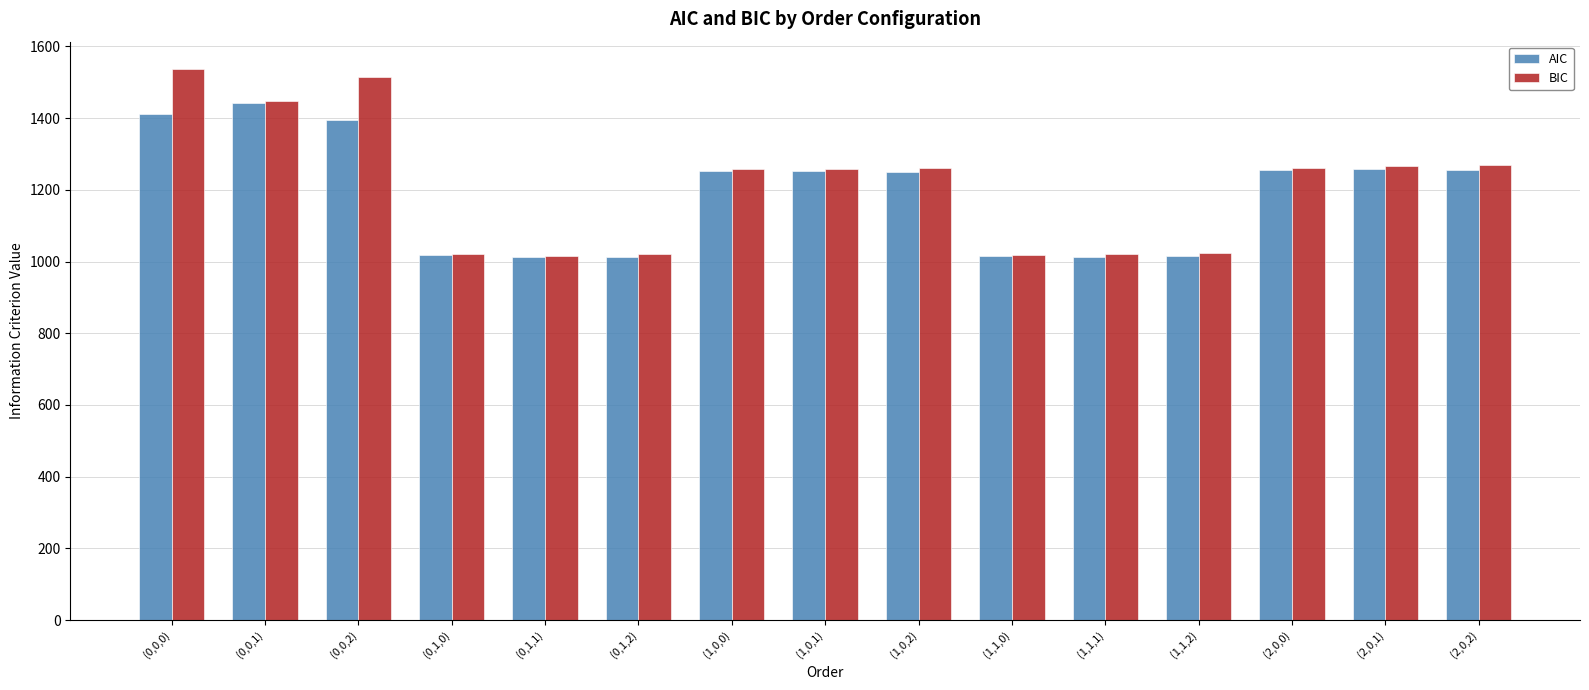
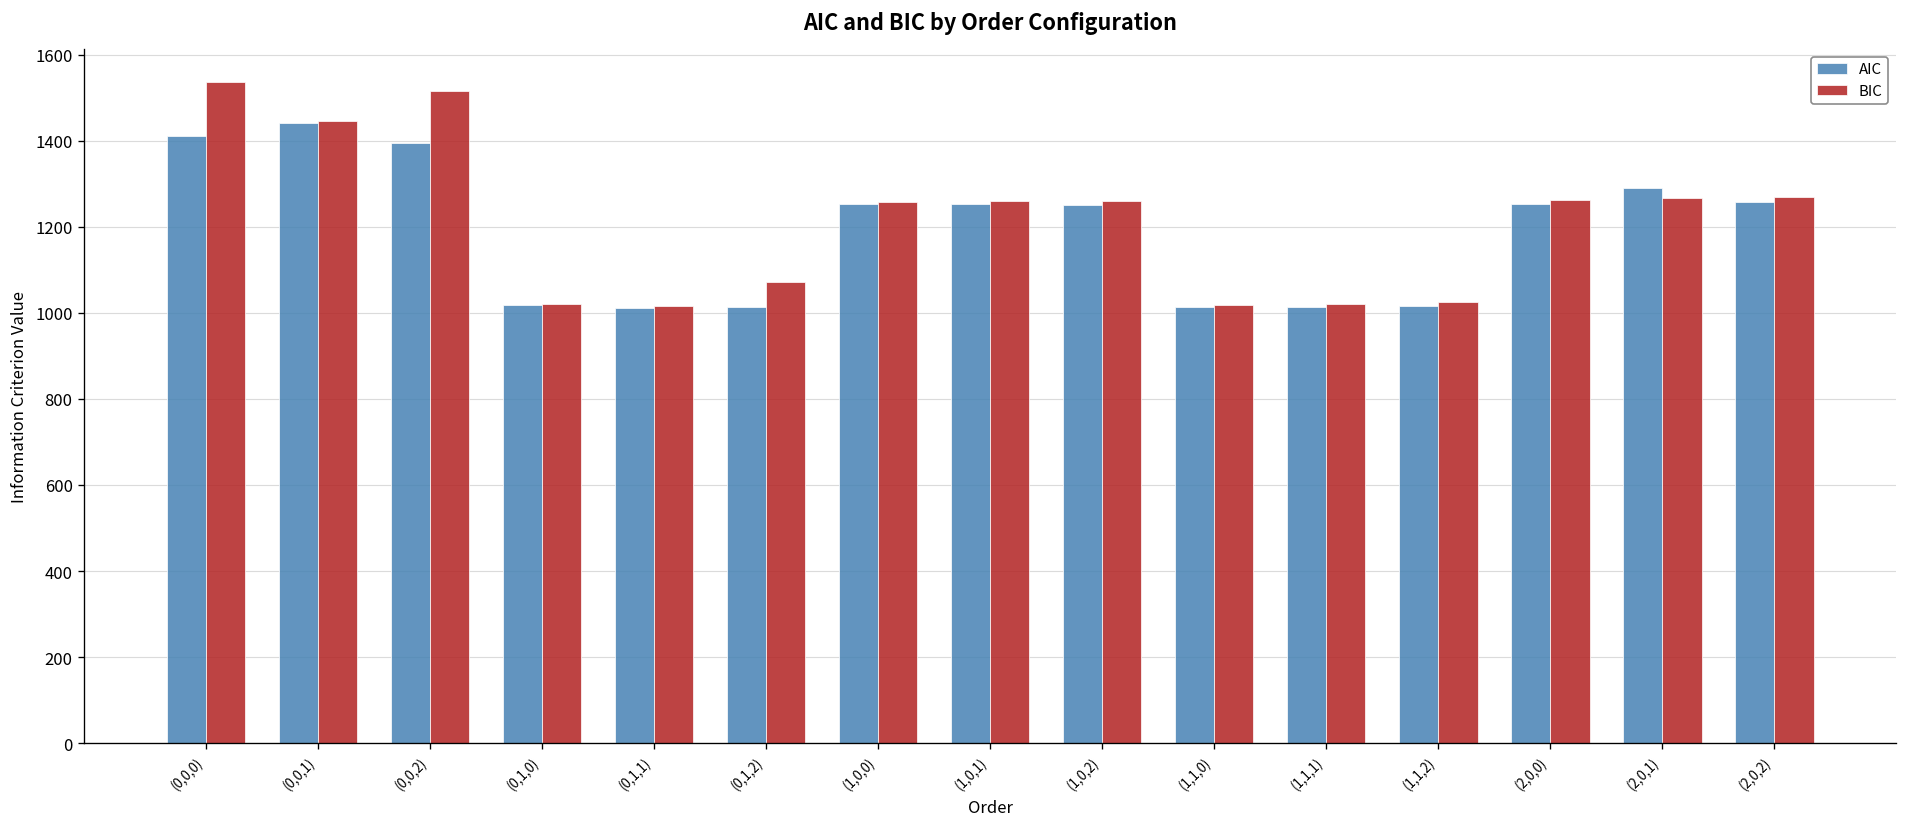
  {
    "AIC": {
      "(0,0,0)": 1410,
      "(0,0,1)": 1440,
      "(0,0,2)": 1390,
      "(0,1,0)": 1020,
      "(0,1,1)": 1010,
      "(0,1,2)": 1010,
      "(1,0,0)": 1250,
      "(1,0,1)": 1250,
      "(1,0,2)": 1250,
      "(1,1,0)": 1010,
      "(1,1,1)": 1010,
      "(1,1,2)": 1020,
      "(2,0,0)": 1250,
-     "(2,0,1)": 1260,
+     "(2,0,1)": 1290,
      "(2,0,2)": 1260
    },
    "BIC": {
      "(0,0,0)": 1540,
      "(0,0,1)": 1450,
      "(0,0,2)": 1520,
      "(0,1,0)": 1020,
      "(0,1,1)": 1020,
-     "(0,1,2)": 1020,
+     "(0,1,2)": 1070,
      "(1,0,0)": 1260,
      "(1,0,1)": 1260,
      "(1,0,2)": 1260,
      "(1,1,0)": 1020,
      "(1,1,1)": 1020,
      "(1,1,2)": 1020,
      "(2,0,0)": 1260,
      "(2,0,1)": 1270,
      "(2,0,2)": 1270
    }
  }
